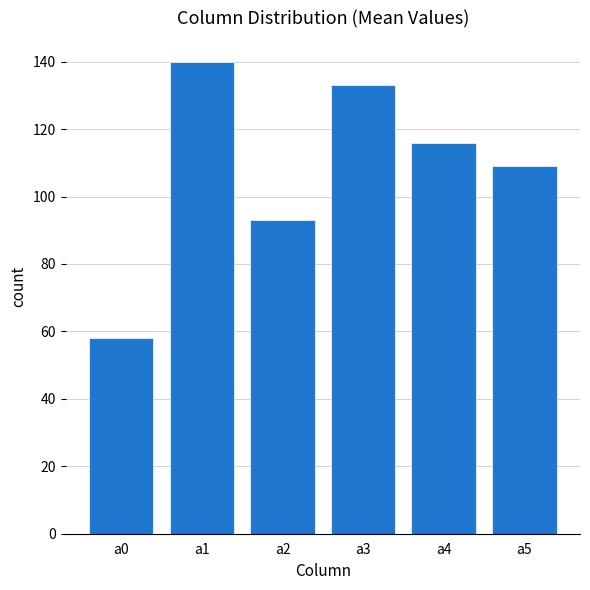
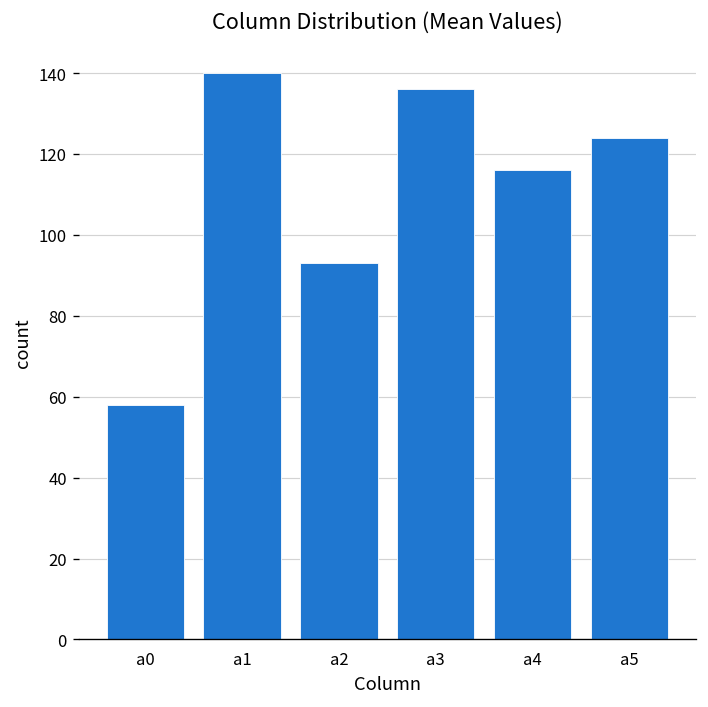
  {
    "a0": 58,
    "a1": 140,
    "a2": 93,
-   "a3": 133,
+   "a3": 136,
    "a4": 116,
-   "a5": 109
+   "a5": 124
  }
